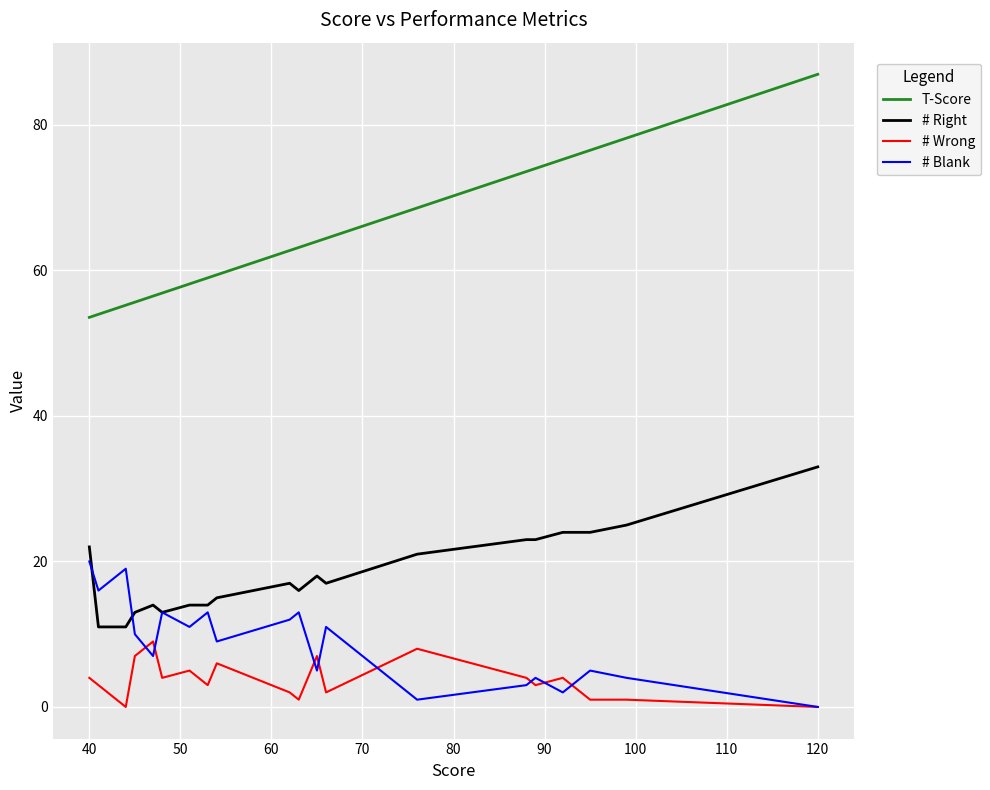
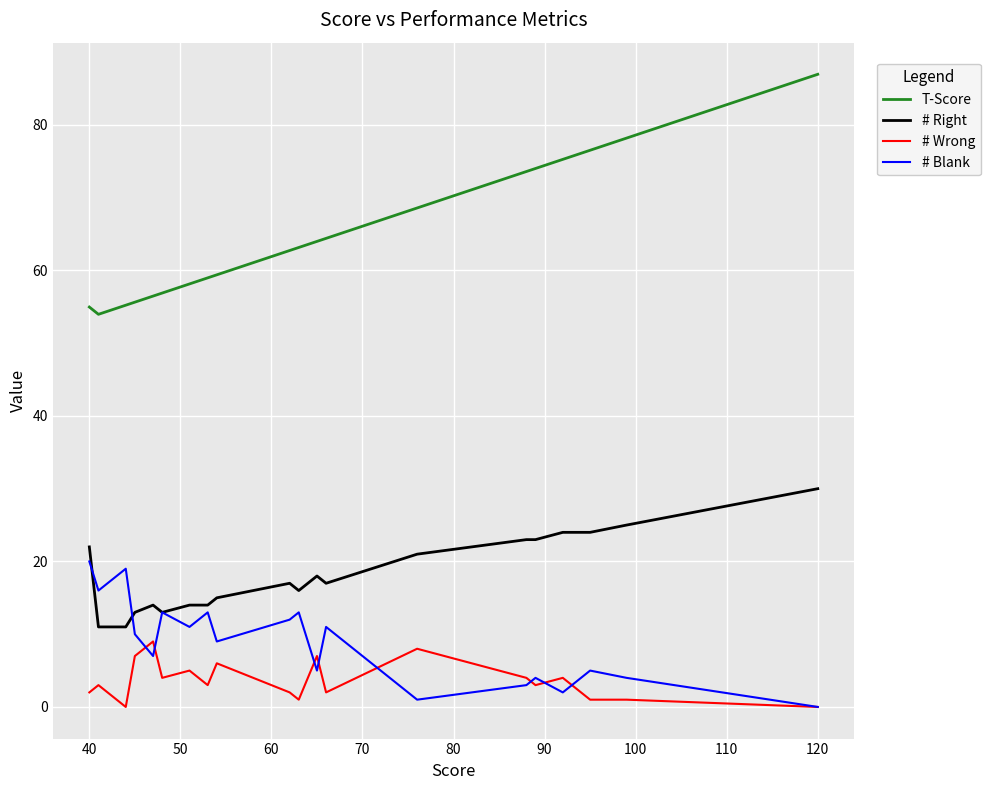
  {
    "T-Score": {
-     "40": 54,
+     "40": 55,
      "120": 87
    },
    "# Right": {
      "40": 22,
-     "120": 33
+     "120": 30
    },
    "# Wrong": {
-     "40": 4
+     "40": 2
    },
    "# Blank": {
      "40": 20
    }
  }
